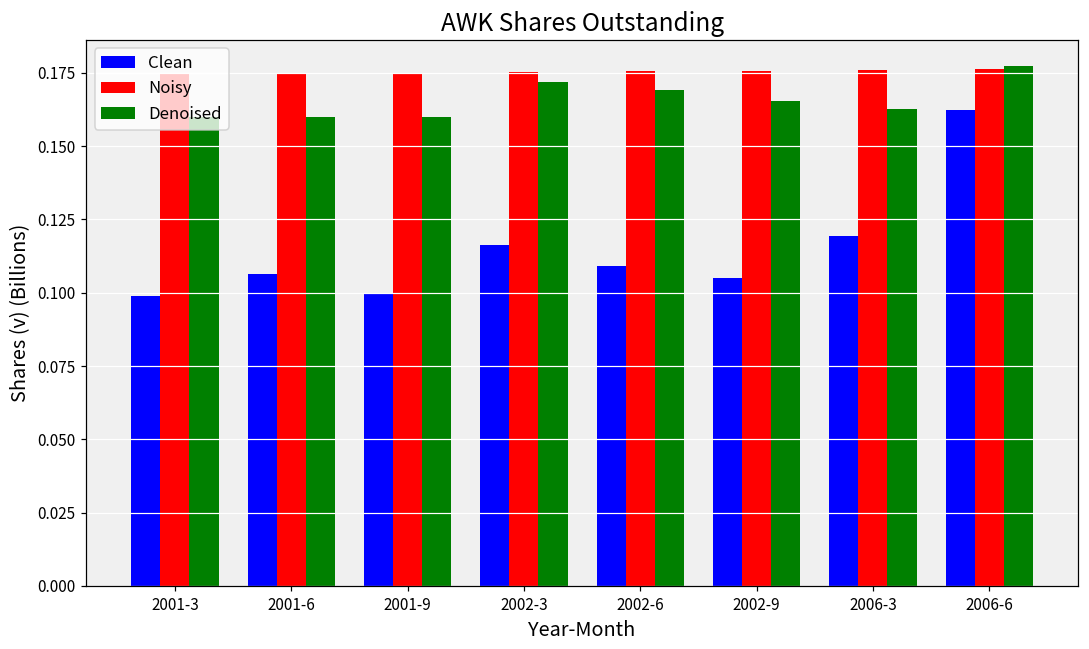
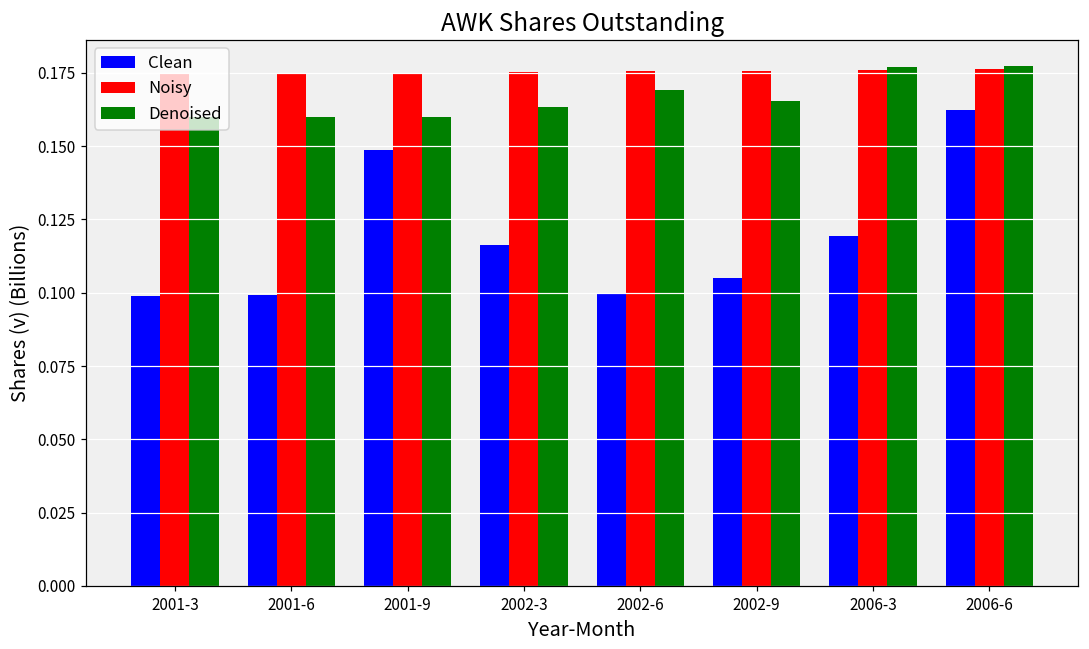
  {
    "Clean": {
      "2001-3": 0.099,
-     "2001-6": 0.106,
-     "2001-9": 0.100,
+     "2001-6": 0.099,
+     "2001-9": 0.149,
      "2002-3": 0.116,
-     "2002-6": 0.109,
+     "2002-6": 0.100,
      "2002-9": 0.105,
      "2006-3": 0.119,
      "2006-6": 0.162
    },
    "Noisy": {
      "2001-6": 0.175,
      "2001-9": 0.175,
      "2002-3": 0.175,
      "2002-6": 0.175,
      "2002-9": 0.176,
      "2006-3": 0.176,
      "2006-6": 0.176
    },
    "Denoised": {
      "2001-6": 0.160,
      "2001-9": 0.160,
-     "2002-3": 0.172,
+     "2002-3": 0.163,
      "2002-6": 0.169,
      "2002-9": 0.166,
-     "2006-3": 0.163,
+     "2006-3": 0.177,
      "2006-6": 0.177
    }
  }
